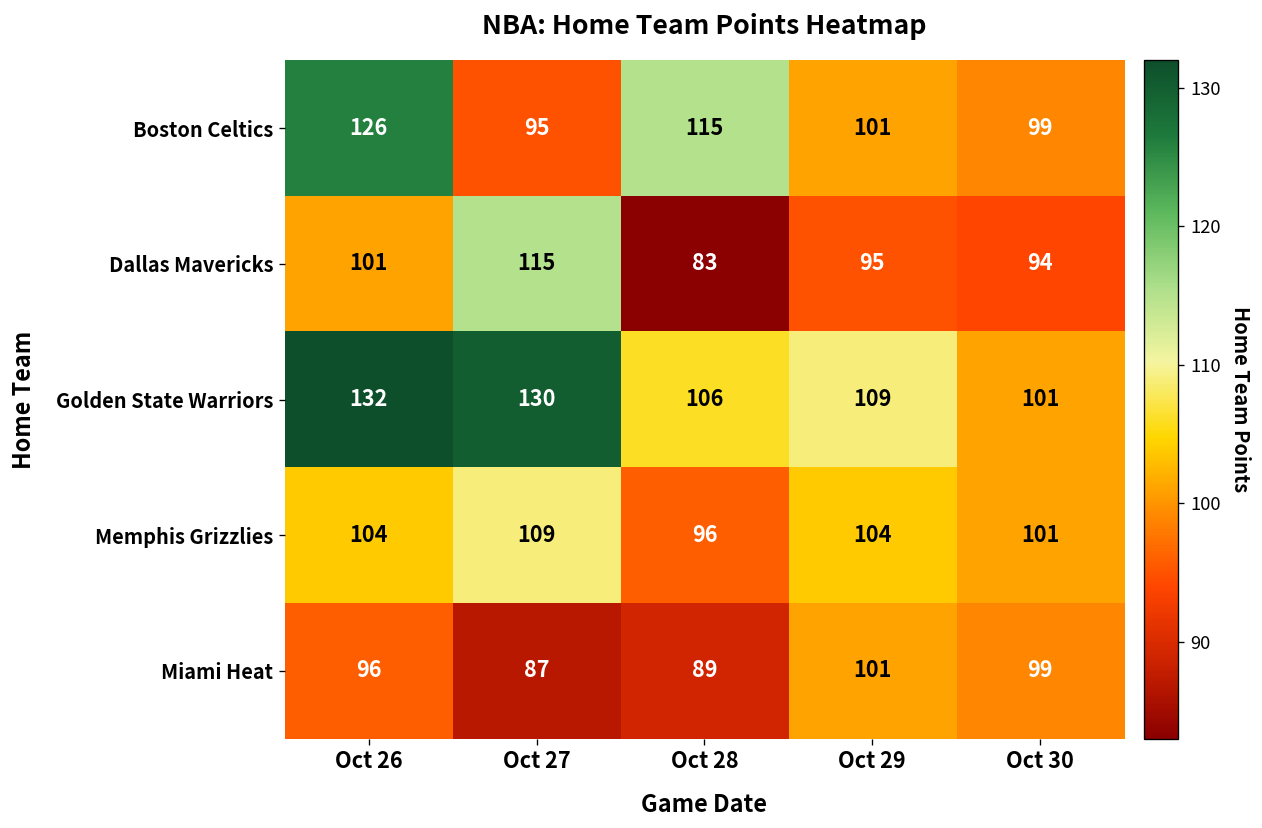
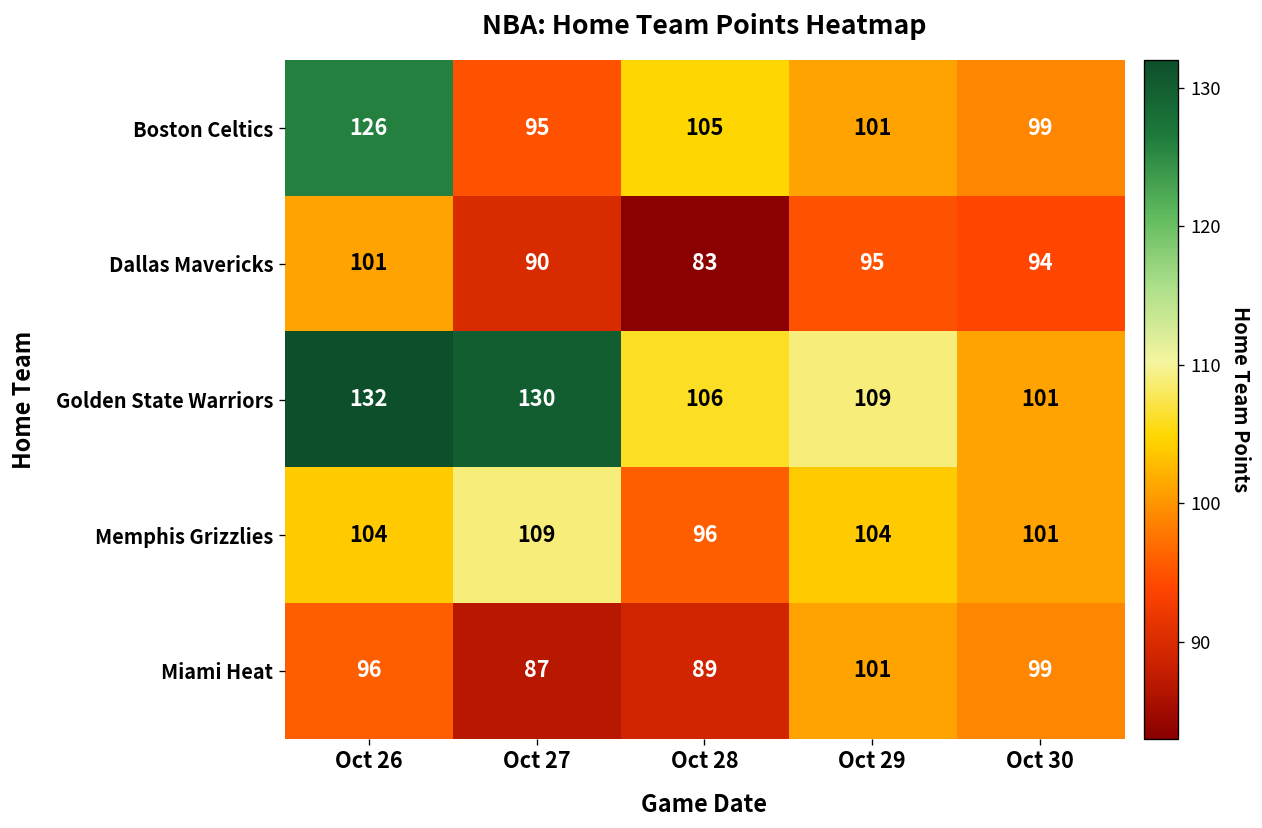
  {
    "Boston Celtics": {
      "Oct 26": 126,
      "Oct 27": 95,
-     "Oct 28": 115,
+     "Oct 28": 105,
      "Oct 29": 101,
      "Oct 30": 99
    },
    "Dallas Mavericks": {
      "Oct 26": 101,
-     "Oct 27": 115,
+     "Oct 27": 90,
      "Oct 28": 83,
      "Oct 29": 95,
      "Oct 30": 94
    },
    "Golden State Warriors": {
      "Oct 26": 132,
      "Oct 27": 130,
      "Oct 28": 106,
      "Oct 29": 109,
      "Oct 30": 101
    },
    "Memphis Grizzlies": {
      "Oct 26": 104,
      "Oct 27": 109,
      "Oct 28": 96,
      "Oct 29": 104,
      "Oct 30": 101
    },
    "Miami Heat": {
      "Oct 26": 96,
      "Oct 27": 87,
      "Oct 28": 89,
      "Oct 29": 101,
      "Oct 30": 99
    }
  }
